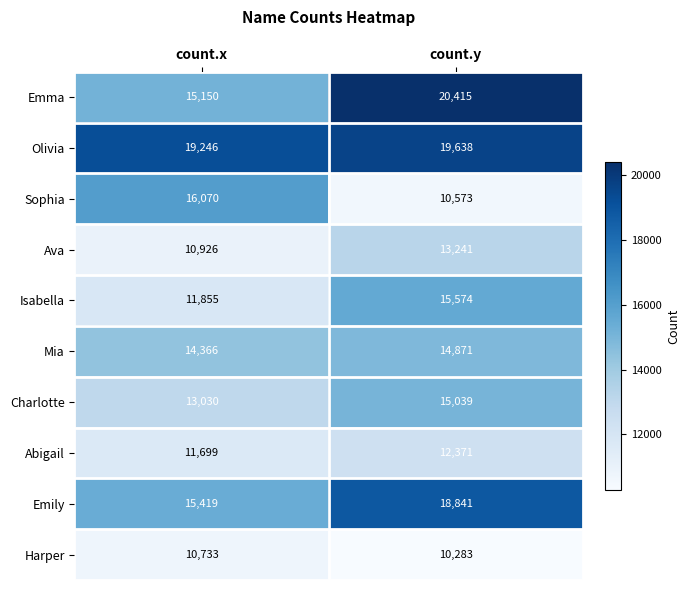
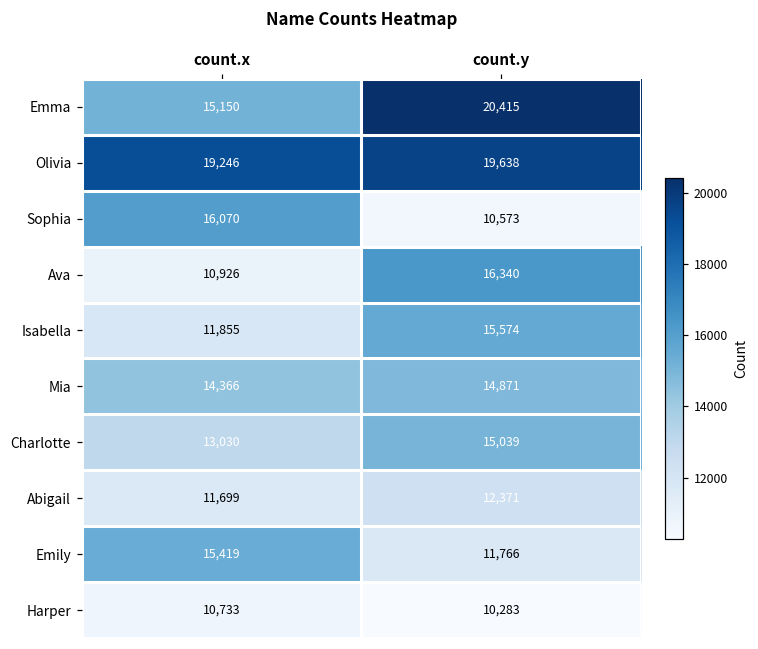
  {
    "Emma": {
      "count.x": "15,150",
      "count.y": "20,415"
    },
    "Olivia": {
      "count.x": "19,246",
      "count.y": "19,638"
    },
    "Sophia": {
      "count.x": "16,070",
      "count.y": "10,573"
    },
    "Ava": {
      "count.x": "10,926",
-     "count.y": "13,241"
+     "count.y": "16,340"
    },
    "Isabella": {
      "count.x": "11,855",
      "count.y": "15,574"
    },
    "Mia": {
      "count.x": "14,366",
      "count.y": "14,871"
    },
    "Charlotte": {
      "count.x": "13,030",
      "count.y": "15,039"
    },
    "Abigail": {
      "count.x": "11,699",
      "count.y": "12,371"
    },
    "Emily": {
      "count.x": "15,419",
-     "count.y": "18,841"
+     "count.y": "11,766"
    },
    "Harper": {
      "count.x": "10,733",
      "count.y": "10,283"
    }
  }
